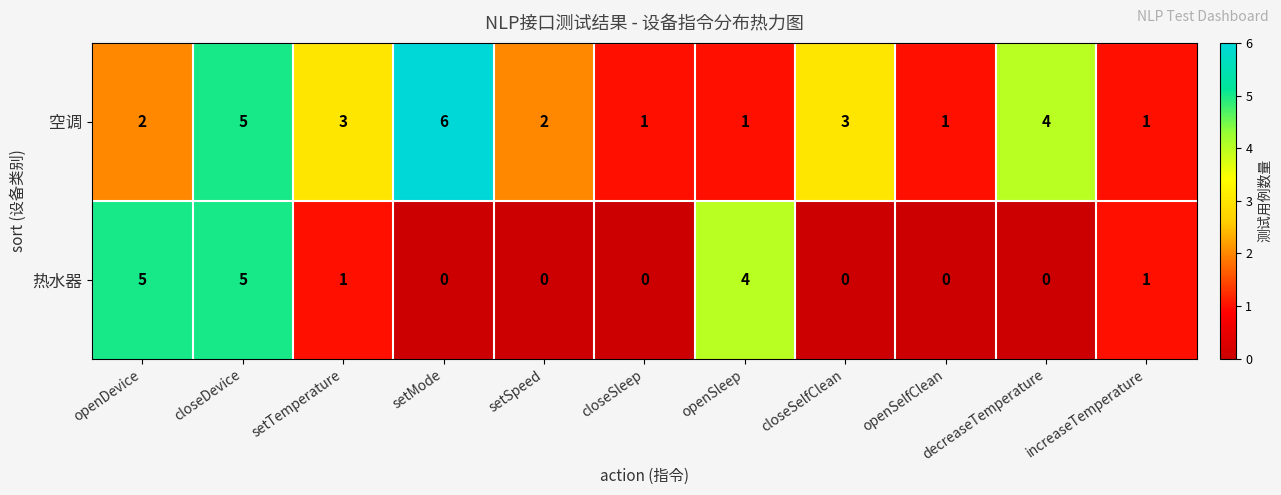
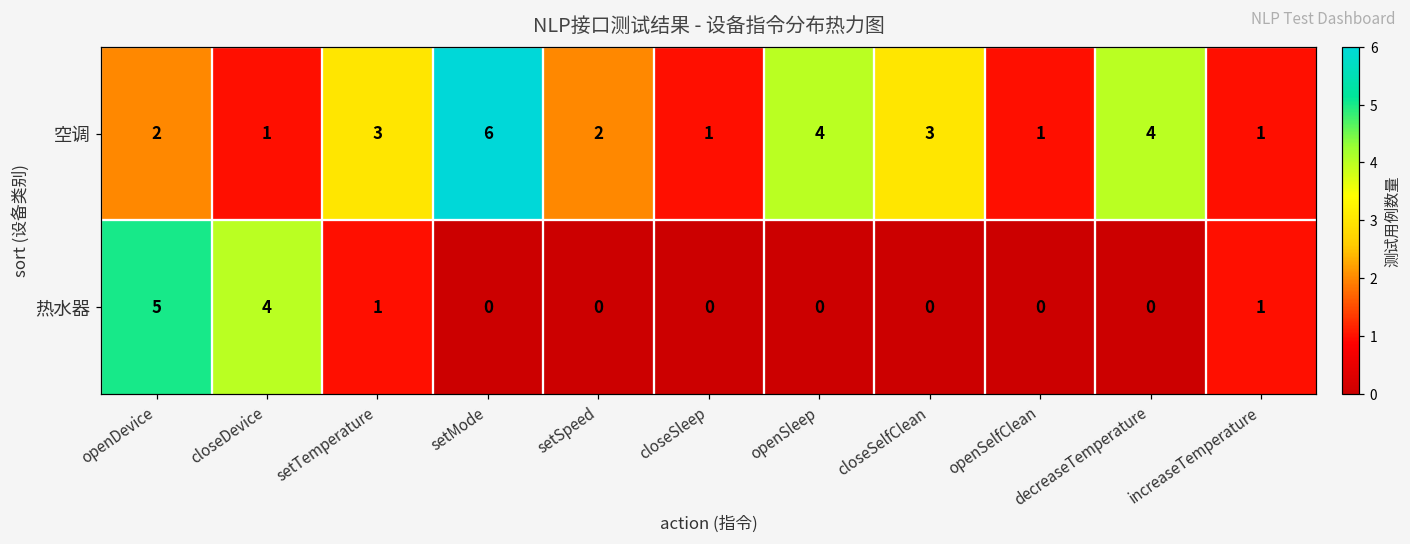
  {
    "空调": {
      "openDevice": 2,
-     "closeDevice": 5,
+     "closeDevice": 1,
      "setTemperature": 3,
      "setMode": 6,
      "setSpeed": 2,
      "closeSleep": 1,
-     "openSleep": 1,
+     "openSleep": 4,
      "closeSelfClean": 3,
      "openSelfClean": 1,
      "decreaseTemperature": 4,
      "increaseTemperature": 1
    },
    "热水器": {
      "openDevice": 5,
-     "closeDevice": 5,
+     "closeDevice": 4,
      "setTemperature": 1,
      "setMode": 0,
      "setSpeed": 0,
      "closeSleep": 0,
-     "openSleep": 4,
+     "openSleep": 0,
      "closeSelfClean": 0,
      "openSelfClean": 0,
      "decreaseTemperature": 0,
      "increaseTemperature": 1
    }
  }
